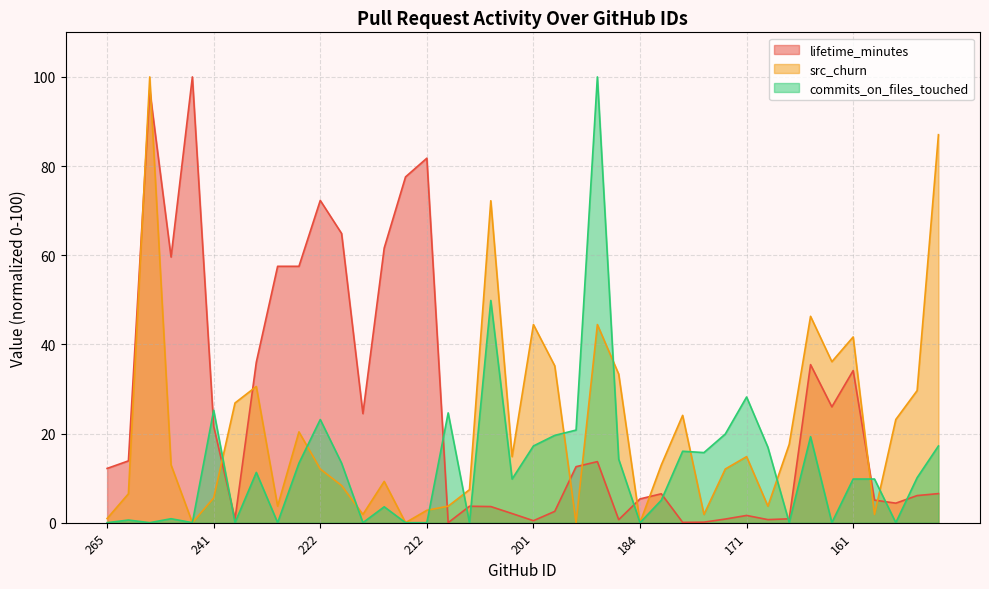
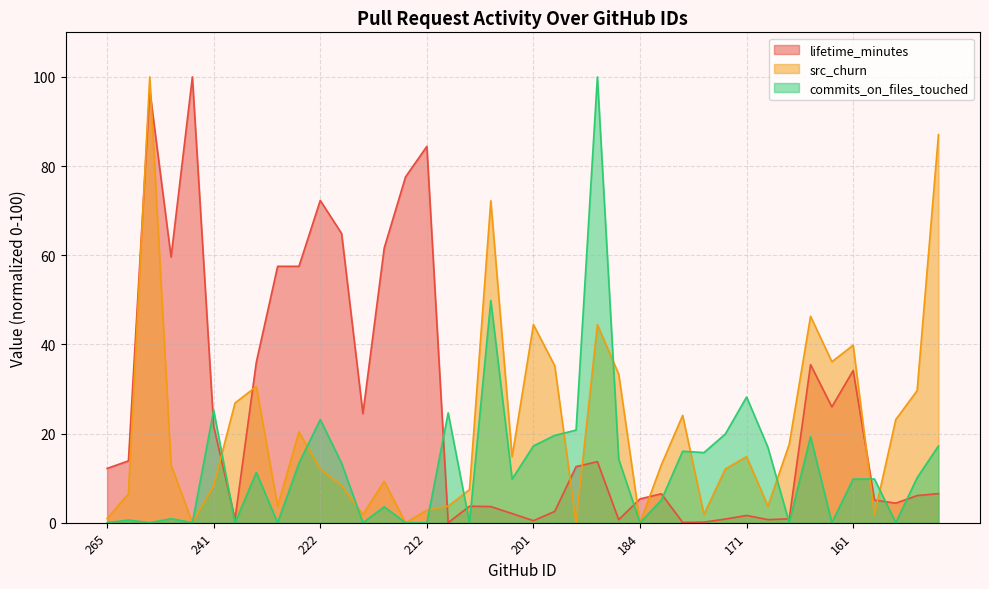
  {
    "lifetime_minutes": {
      "265": 12,
      "241": 22,
      "222": 72,
-     "212": 82,
+     "212": 84,
      "201": 0,
      "184": 5,
      "171": 2,
      "161": 34
    },
    "src_churn": {
      "265": 1,
-     "241": 6,
+     "241": 8,
      "222": 12,
      "212": 3,
      "201": 44,
      "171": 15,
-     "161": 42
+     "161": 40
    },
    "commits_on_files_touched": {
      "265": 0,
      "241": 25,
      "222": 23,
      "212": 0,
      "201": 17,
      "171": 28,
      "161": 10
    }
  }
